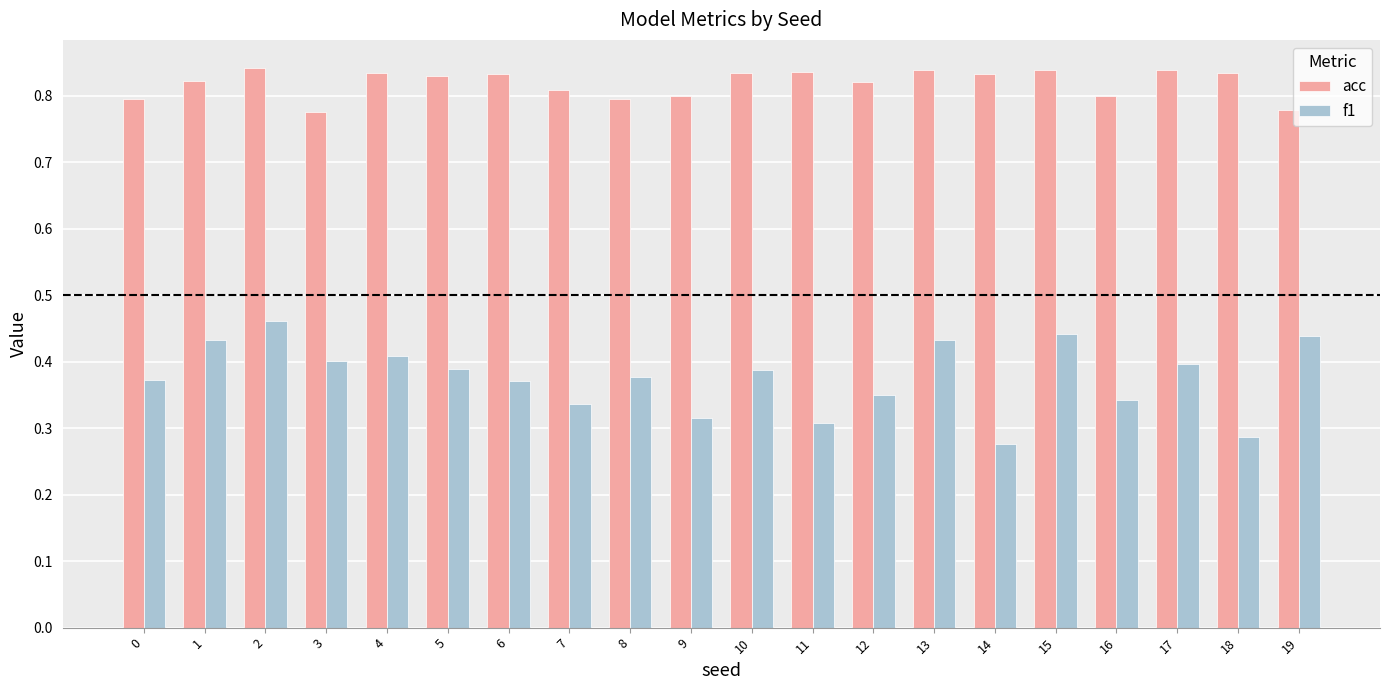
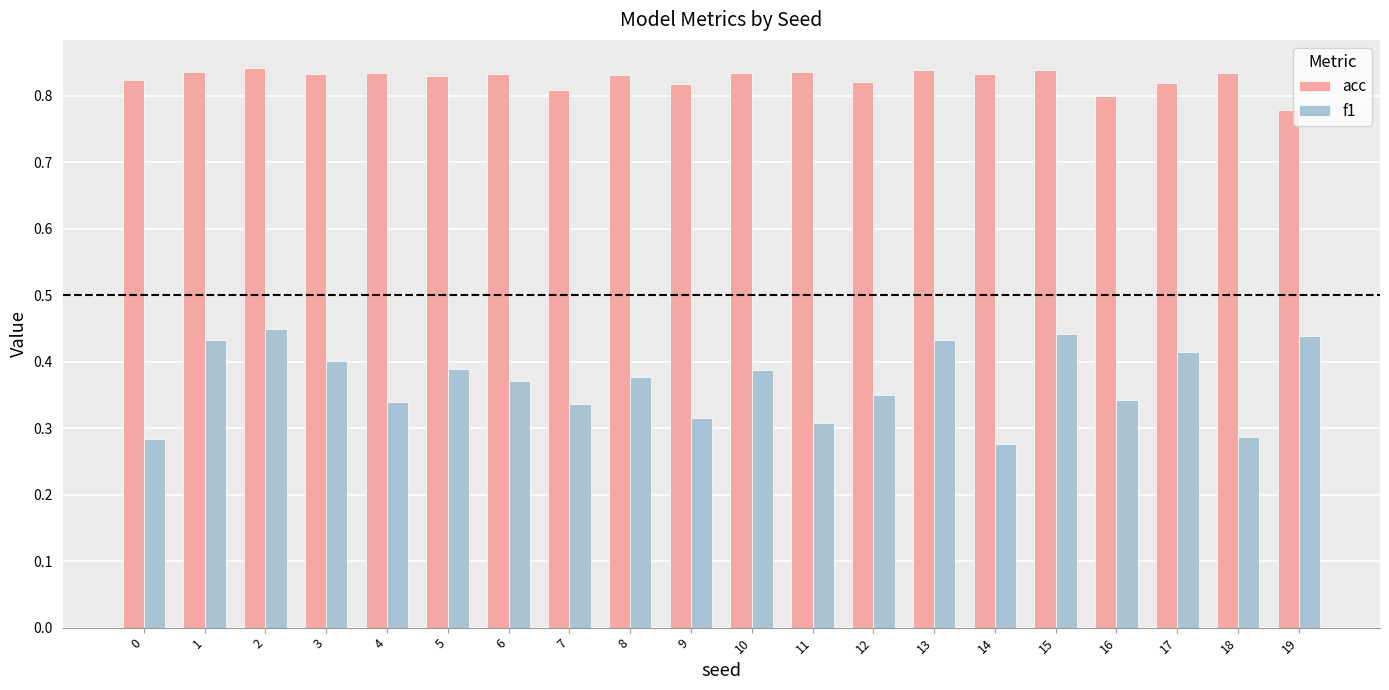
  {
    "acc": {
-     "0": 0.80,
-     "1": 0.82,
+     "0": 0.82,
+     "1": 0.83,
      "2": 0.84,
-     "3": 0.78,
+     "3": 0.83,
      "4": 0.83,
      "5": 0.83,
      "6": 0.83,
      "7": 0.81,
-     "8": 0.80,
-     "9": 0.80,
+     "8": 0.83,
+     "9": 0.82,
      "10": 0.83,
      "11": 0.84,
      "12": 0.82,
      "13": 0.84,
      "14": 0.83,
      "15": 0.84,
      "16": 0.80,
-     "17": 0.84,
+     "17": 0.82,
      "18": 0.83,
      "19": 0.78
    },
    "f1": {
-     "0": 0.37,
+     "0": 0.28,
      "1": 0.43,
-     "2": 0.46,
+     "2": 0.45,
      "3": 0.40,
-     "4": 0.41,
+     "4": 0.34,
      "5": 0.39,
      "6": 0.37,
      "7": 0.34,
      "8": 0.38,
      "9": 0.32,
      "10": 0.39,
      "11": 0.31,
      "12": 0.35,
      "13": 0.43,
      "14": 0.28,
      "15": 0.44,
      "16": 0.34,
-     "17": 0.40,
+     "17": 0.41,
      "18": 0.29,
      "19": 0.44
    }
  }
